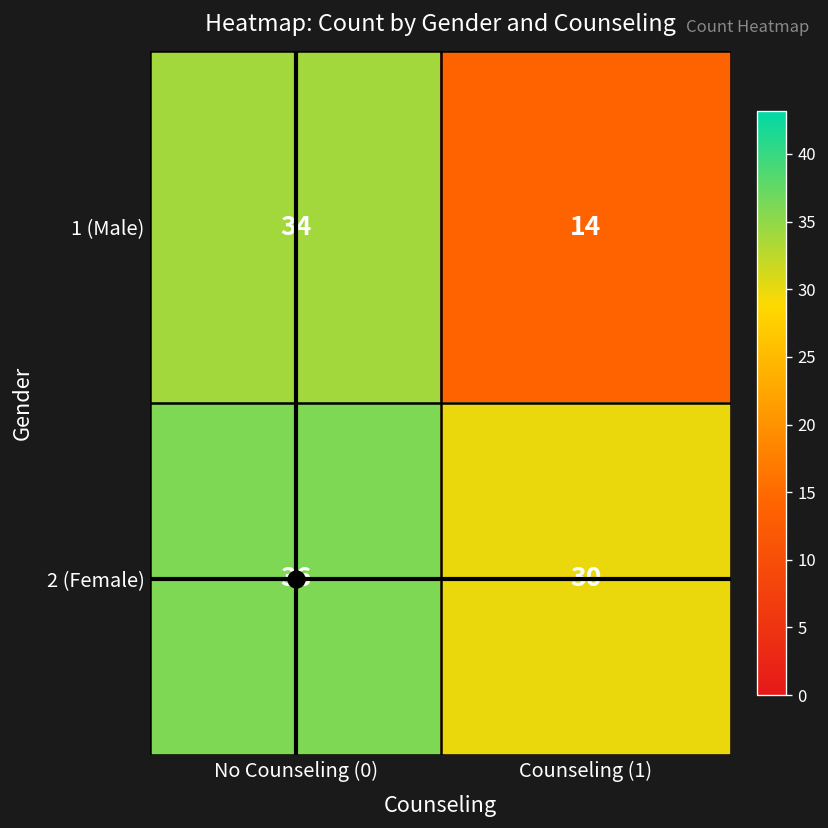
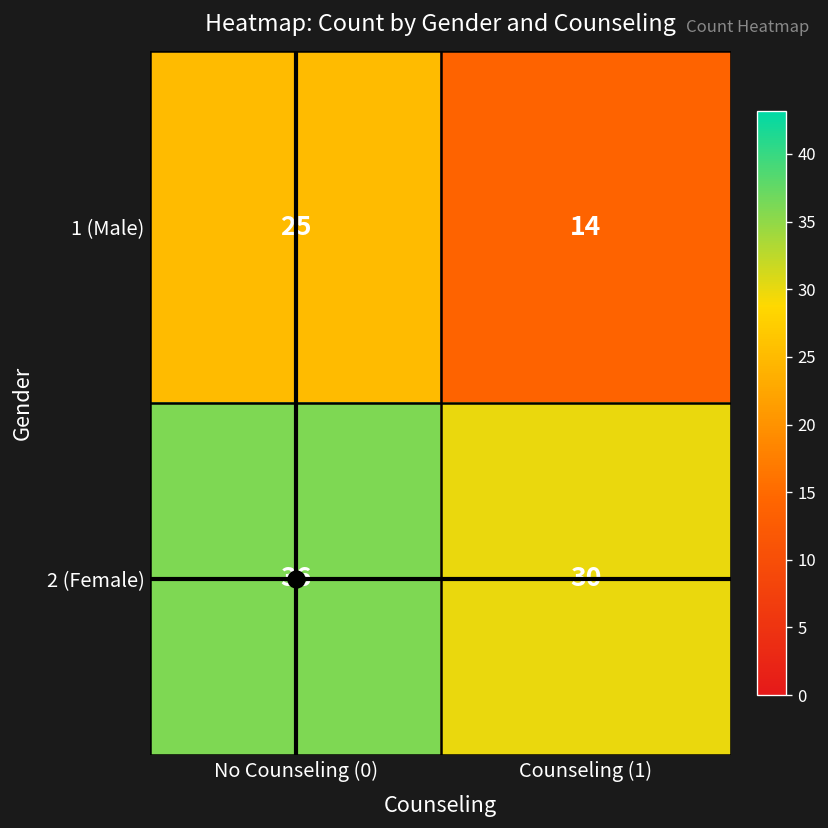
  {
    "1 (Male)": {
-     "No Counseling (0)": 34,
+     "No Counseling (0)": 25,
      "Counseling (1)": 14
    },
    "2 (Female)": {
      "Counseling (1)": 30
    }
  }
